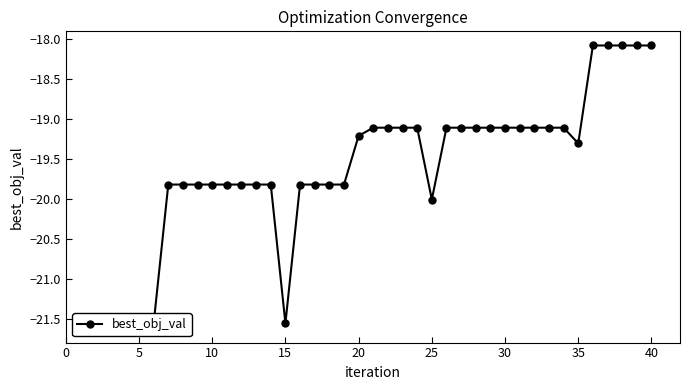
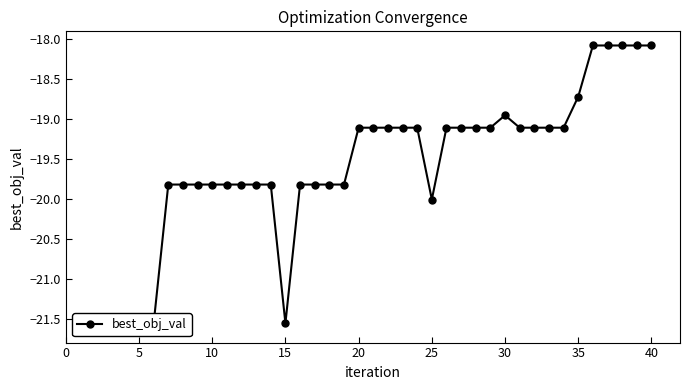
  {
    "10": -19.8,
    "15": -21.6,
-   "20": -19.2,
+   "20": -19.1,
    "25": -20.0,
-   "30": -19.1,
-   "35": -19.3,
+   "30": -19.0,
+   "35": -18.7,
    "40": -18.1
  }
